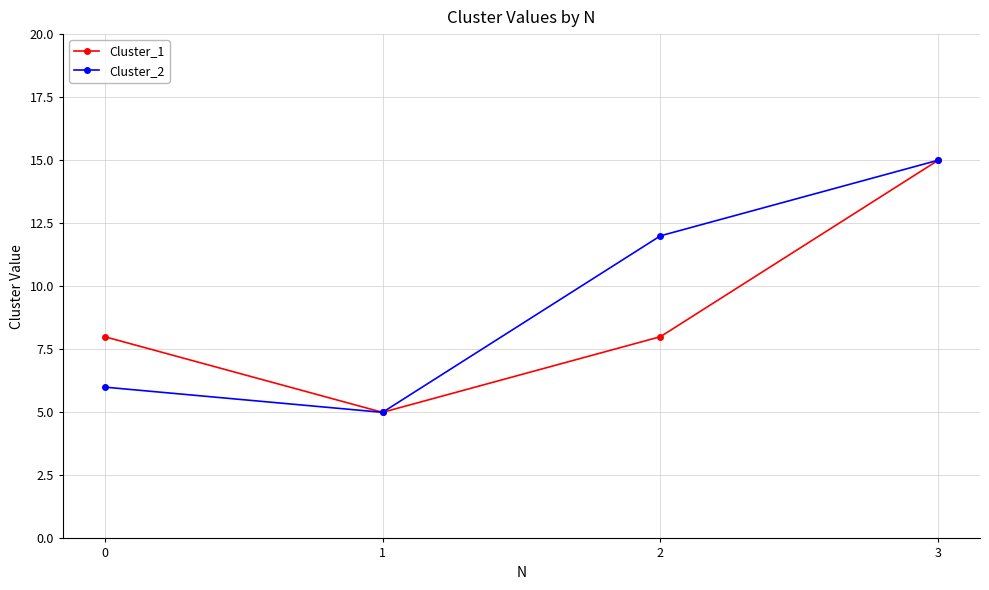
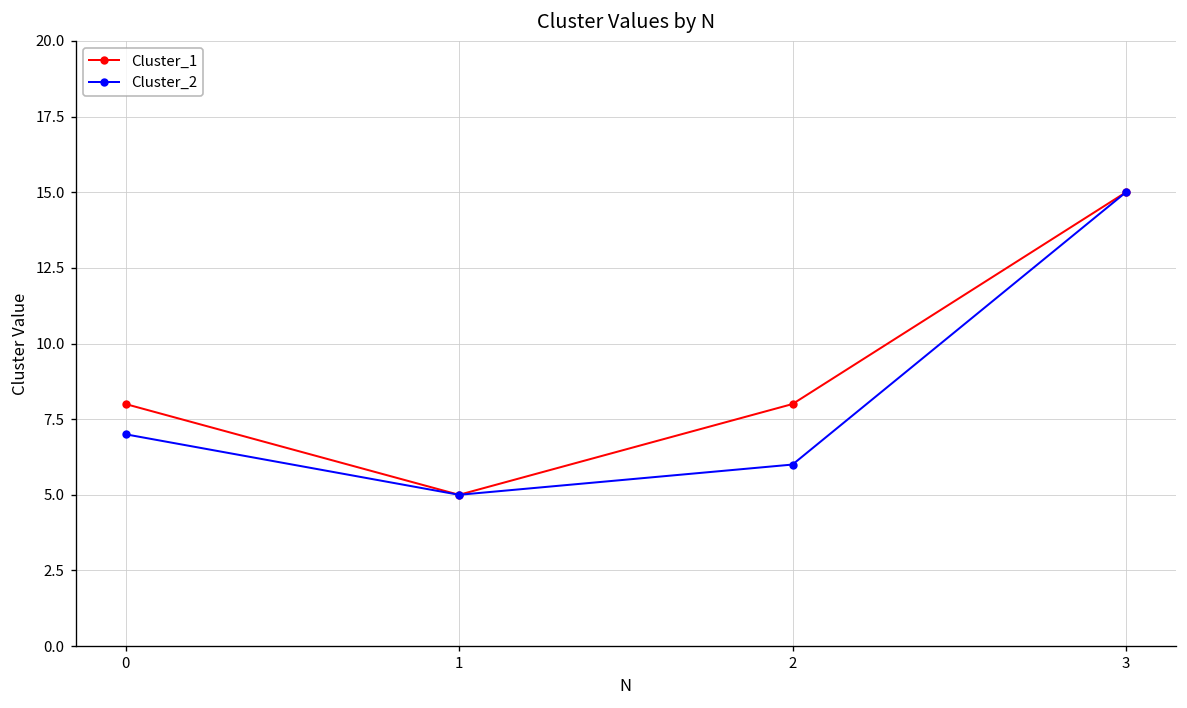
  {
    "Cluster_1": {
      "0": 8,
      "2": 8
    },
    "Cluster_2": {
-     "0": 6,
-     "2": 12
+     "0": 7,
+     "2": 6
    }
  }
